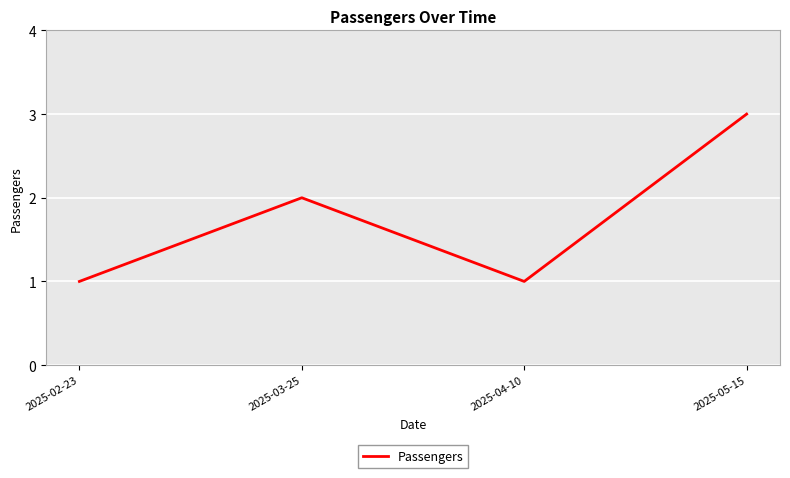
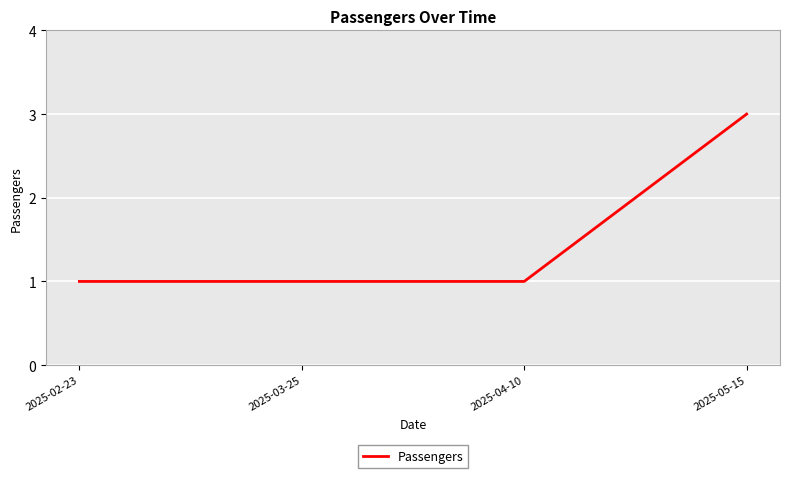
  {
    "2025-02-23": 1,
-   "2025-03-25": 2,
+   "2025-03-25": 1,
    "2025-04-10": 1,
    "2025-05-15": 3
  }
